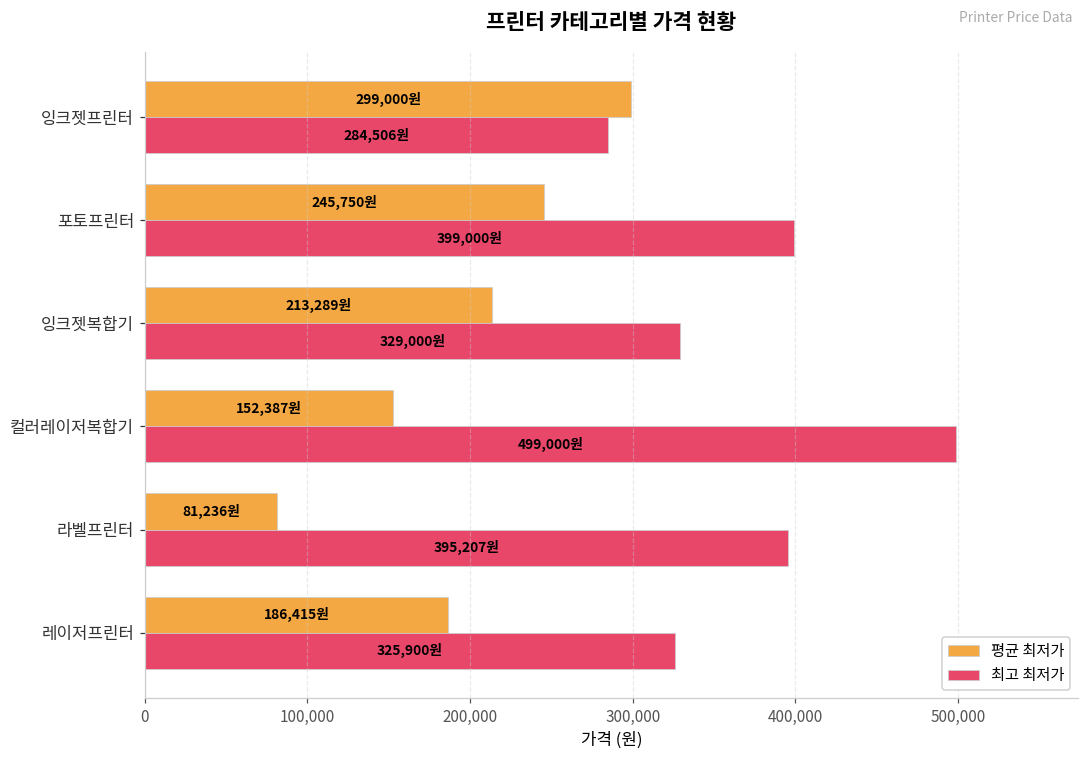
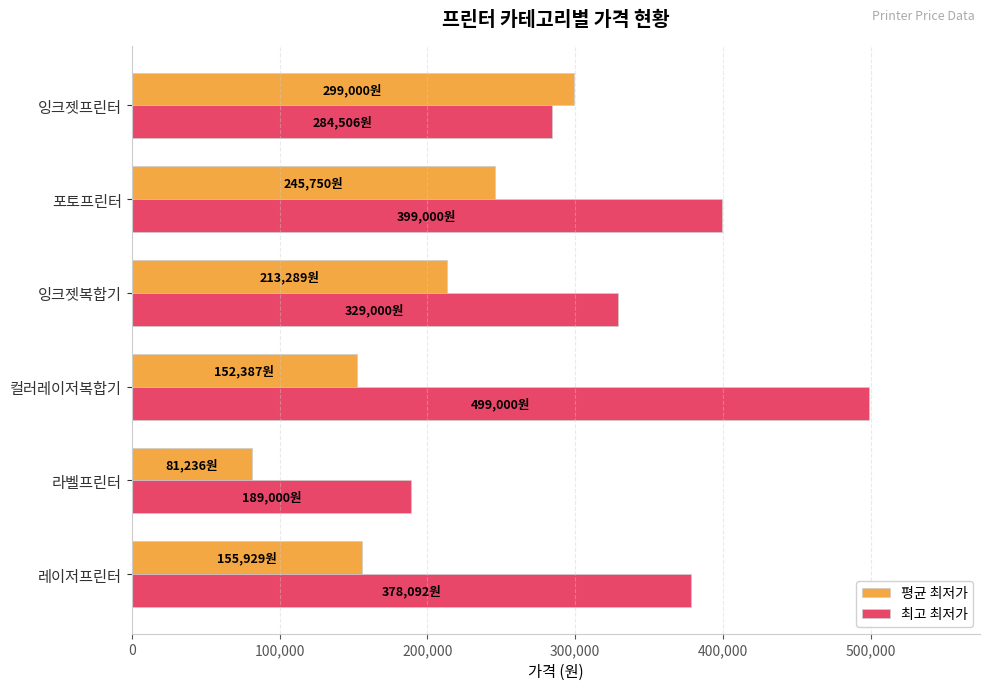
  {
    "평균 최저가": {
      "잉크젯프린터": "299,000원",
      "포토프린터": "245,750원",
      "잉크젯복합기": "213,289원",
      "컬러레이저복합기": "152,387원",
      "라벨프린터": "81,236원",
-     "레이저프린터": "186,415원"
+     "레이저프린터": "155,929원"
    },
    "최고 최저가": {
      "잉크젯프린터": "284,506원",
      "포토프린터": "399,000원",
      "잉크젯복합기": "329,000원",
      "컬러레이저복합기": "499,000원",
-     "라벨프린터": "395,207원",
-     "레이저프린터": "325,900원"
+     "라벨프린터": "189,000원",
+     "레이저프린터": "378,092원"
    }
  }
